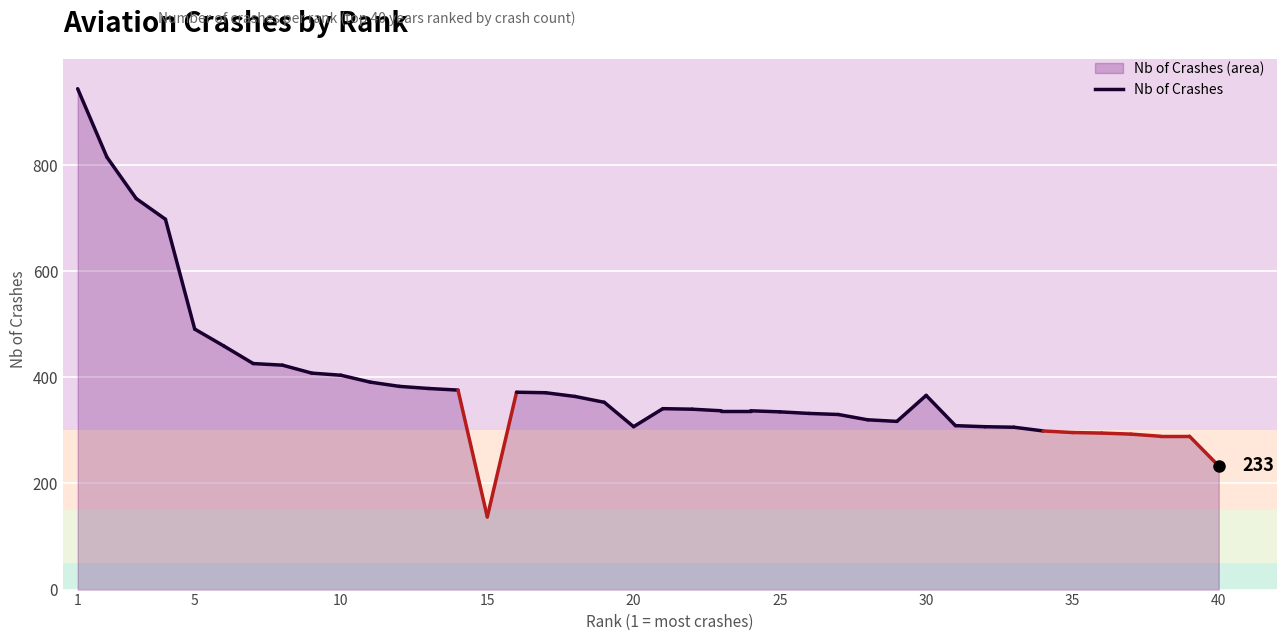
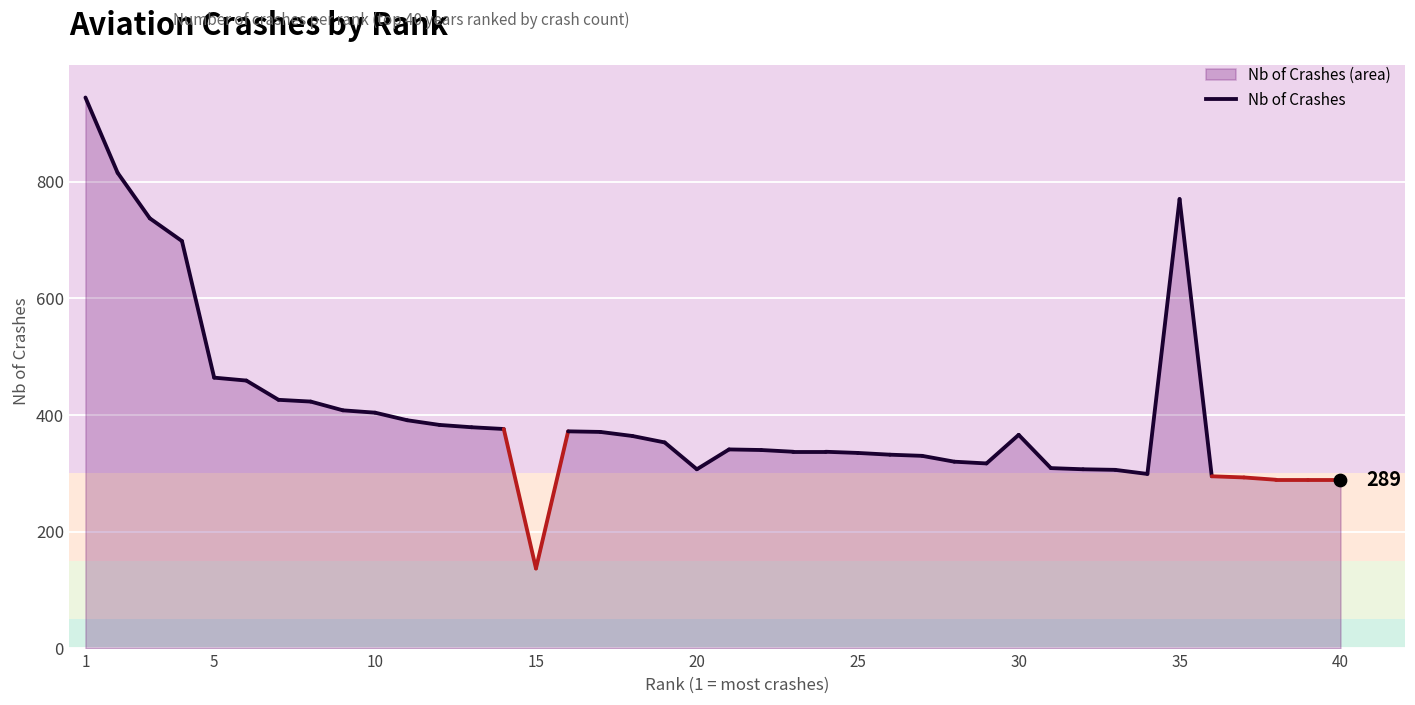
  {
    "Nb of Crashes (area)": {
-     "5": 490,
-     "35": 300,
-     "40": 233
+     "5": 460,
+     "35": 770,
+     "40": 289
    }
  }
